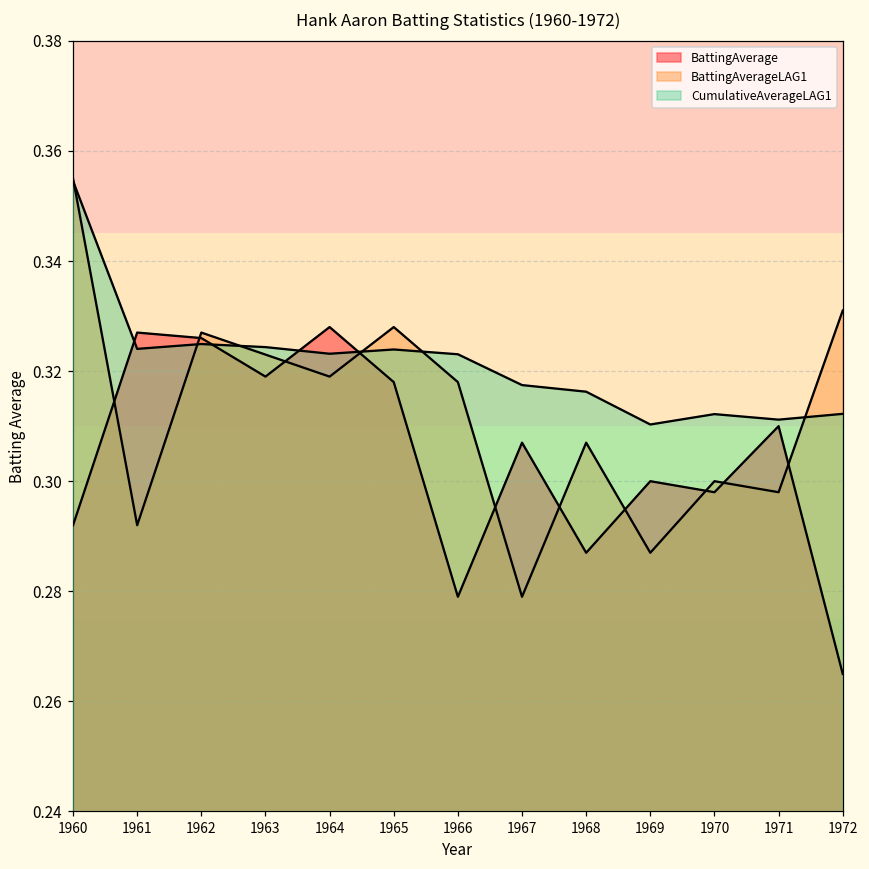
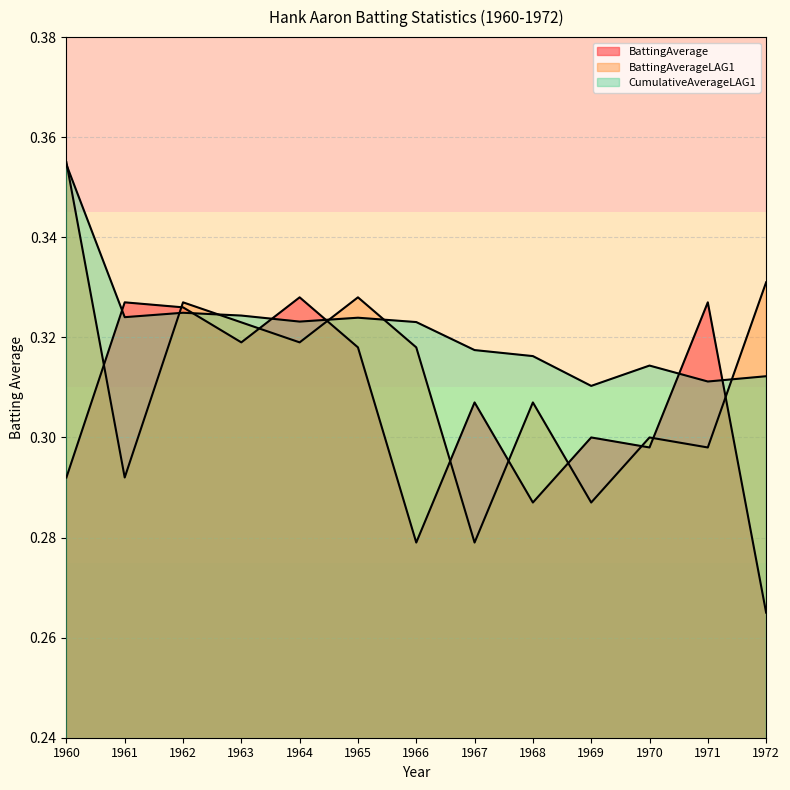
  {
    "BattingAverage": {
      "1960": 0.292,
      "1961": 0.327,
      "1962": 0.326,
      "1963": 0.319,
      "1964": 0.328,
      "1965": 0.318,
      "1966": 0.279,
      "1967": 0.307,
      "1968": 0.287,
      "1969": 0.300,
      "1970": 0.298,
-     "1971": 0.310,
+     "1971": 0.327,
      "1972": 0.265
    },
    "BattingAverageLAG1": {
      "1961": 0.292,
      "1962": 0.327,
      "1963": 0.323,
      "1964": 0.319,
      "1965": 0.328,
      "1966": 0.318,
      "1967": 0.279,
      "1968": 0.307,
      "1969": 0.287,
      "1970": 0.300,
      "1971": 0.298,
      "1972": 0.331
    },
    "CumulativeAverageLAG1": {
      "1961": 0.324,
      "1962": 0.325,
      "1963": 0.324,
      "1964": 0.323,
      "1965": 0.324,
      "1966": 0.323,
      "1967": 0.317,
      "1968": 0.316,
      "1969": 0.310,
-     "1970": 0.312,
+     "1970": 0.314,
      "1971": 0.311,
      "1972": 0.312
    }
  }
